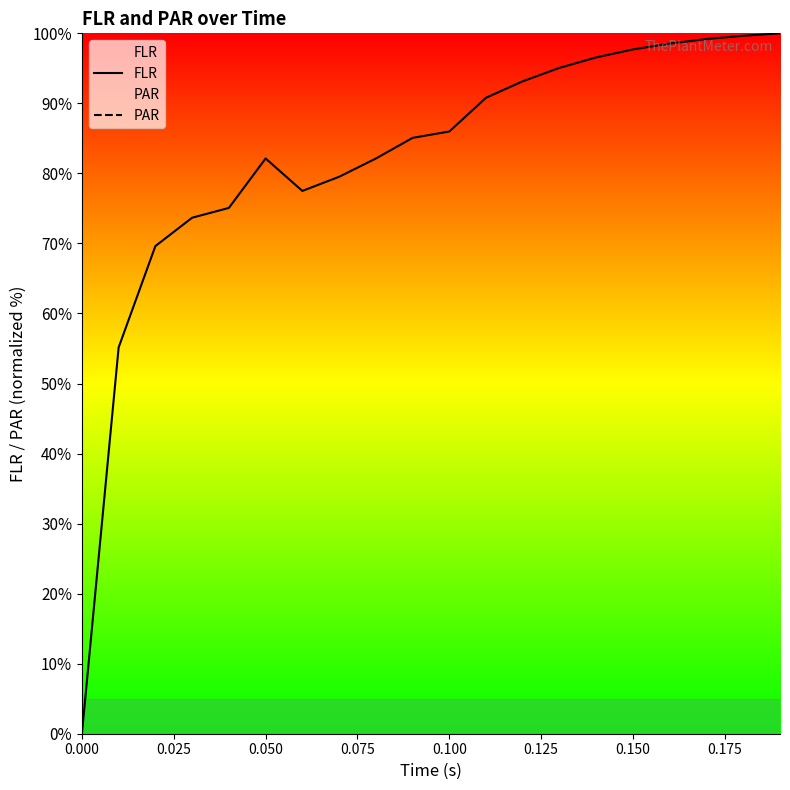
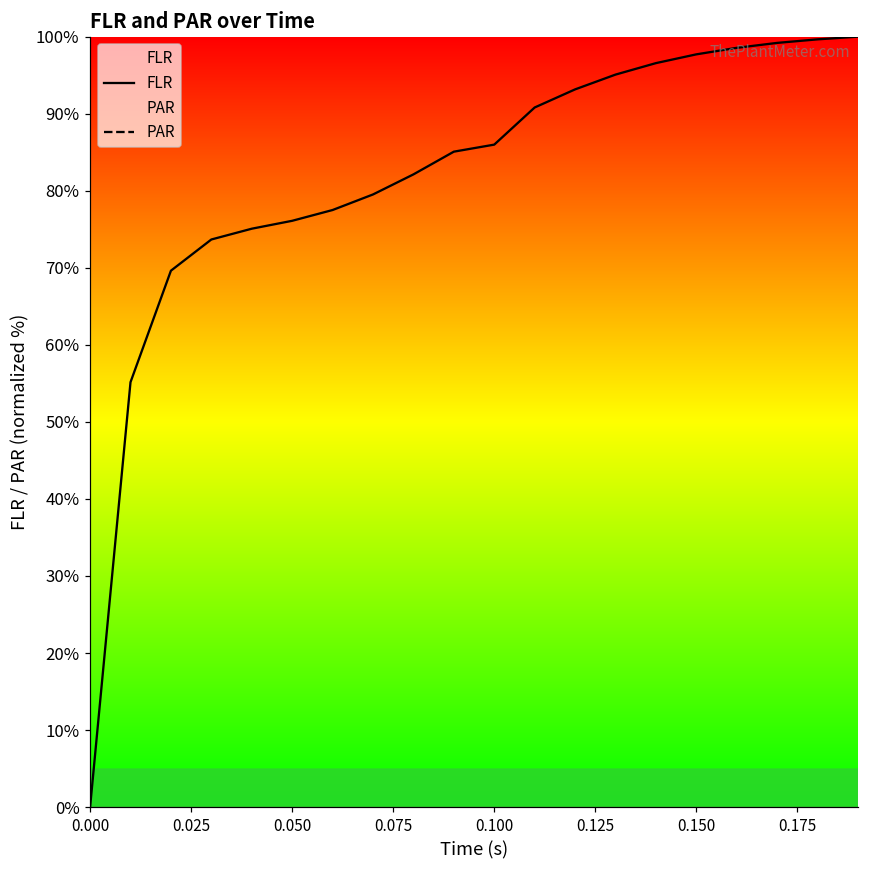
  {
-   "0.050": "82%",
+   "0.050": "76%",
    "0.100": "86%",
    "0.150": "98%"
  }
